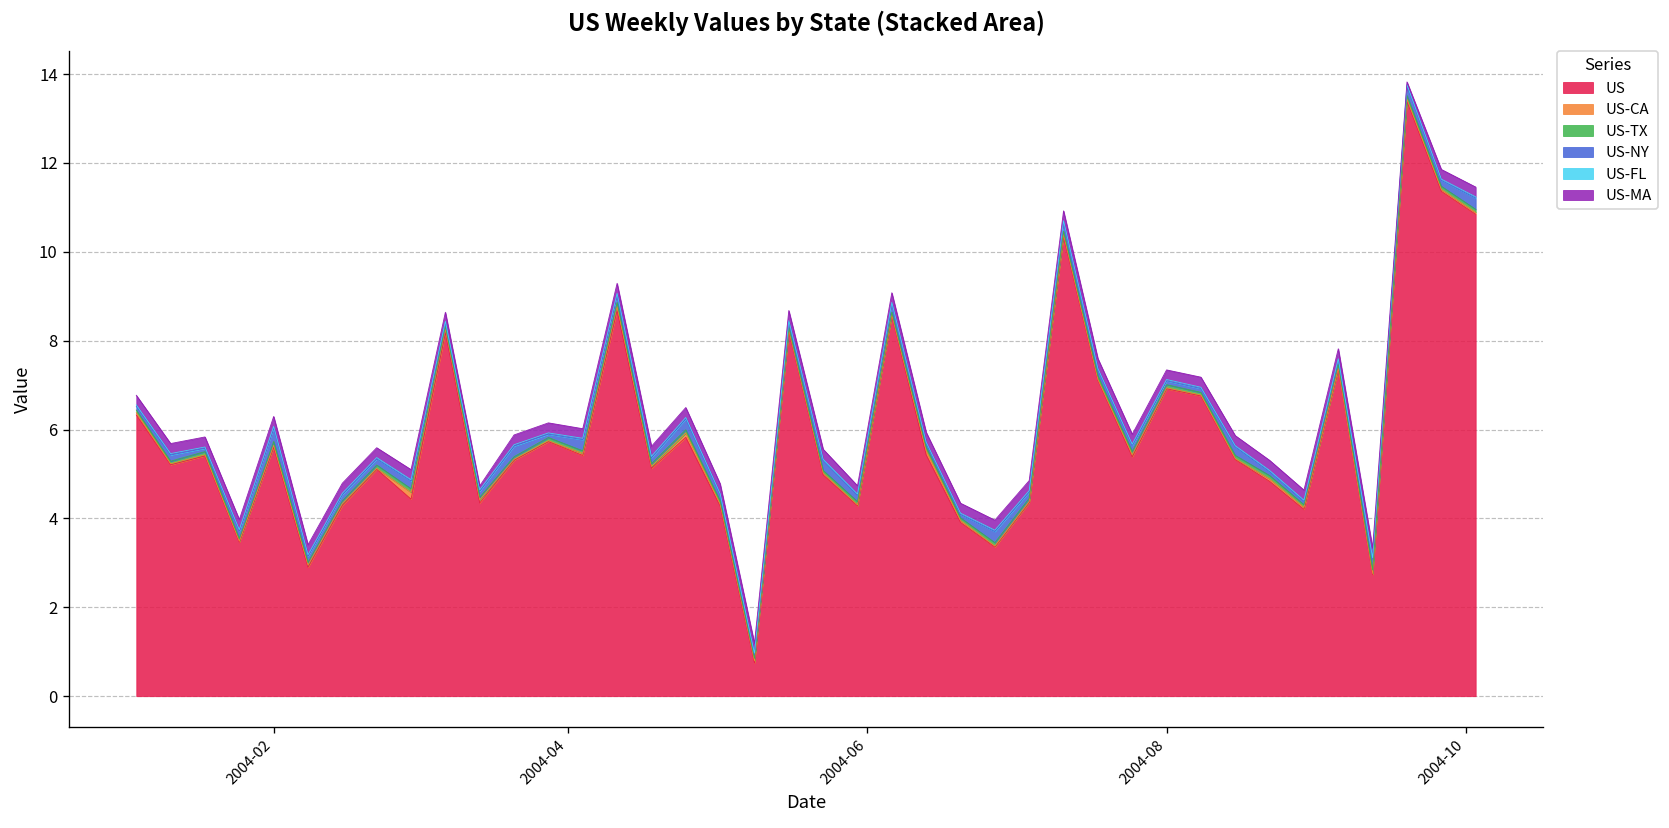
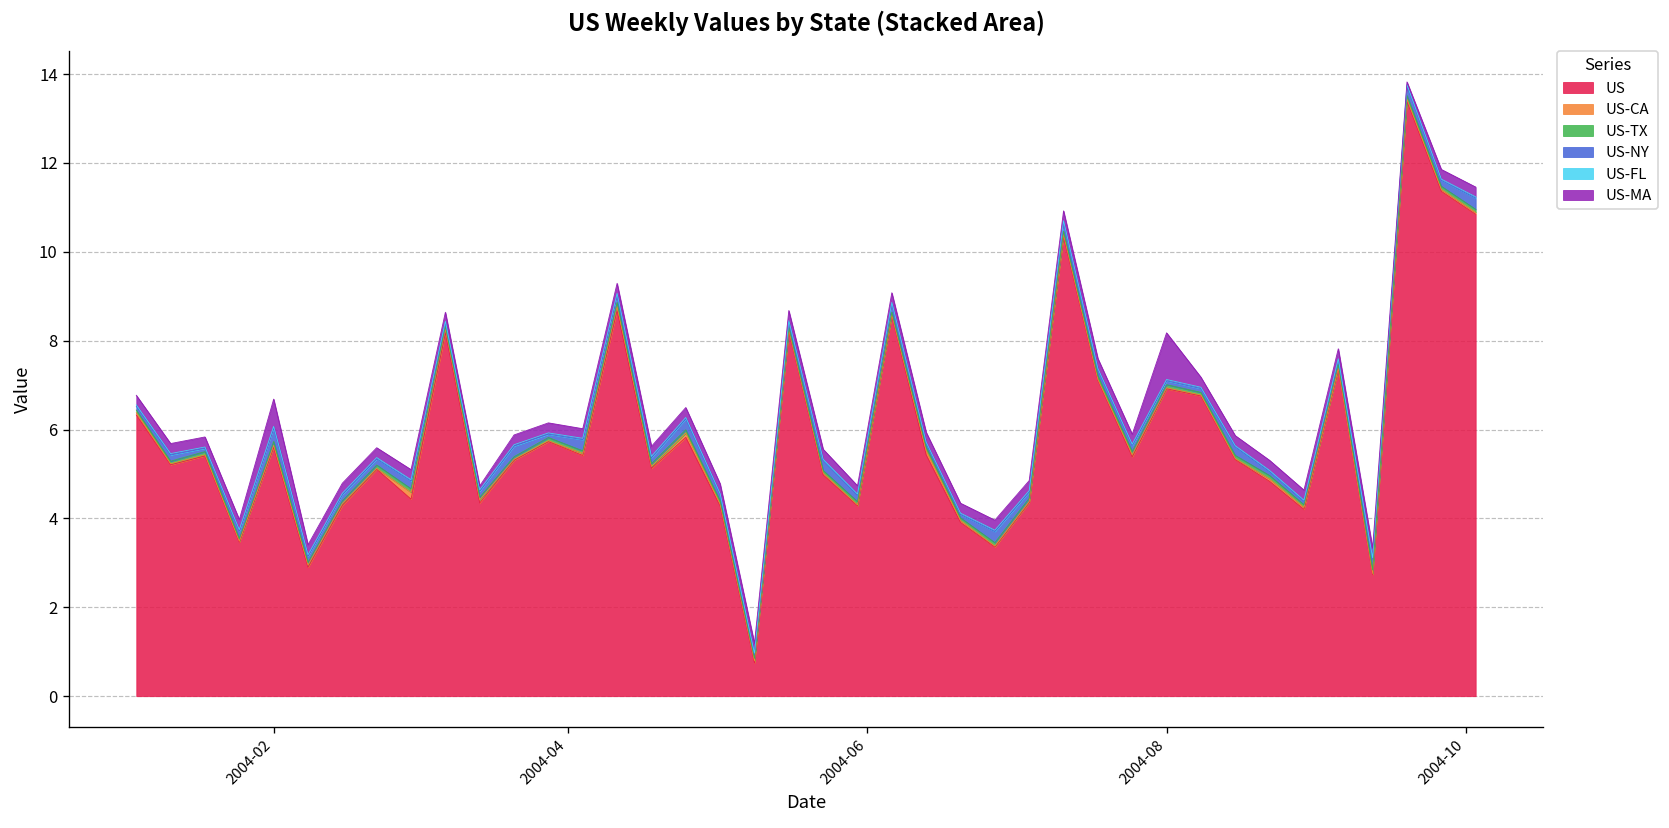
  {
    "US-TX": {
      "2004-02": 0.1,
      "2004-08": 0.1
    },
    "US-MA": {
-     "2004-02": 0.2,
-     "2004-08": 0.2
+     "2004-02": 0.6,
+     "2004-08": 1.1
    }
  }
